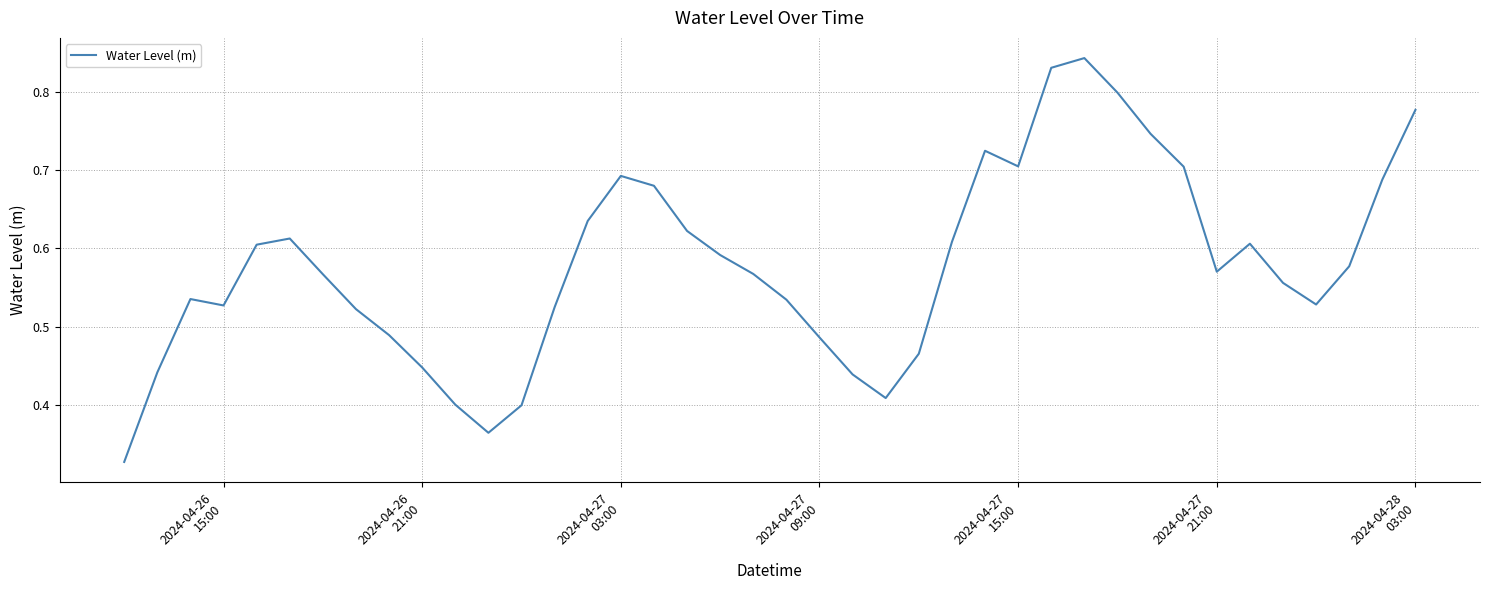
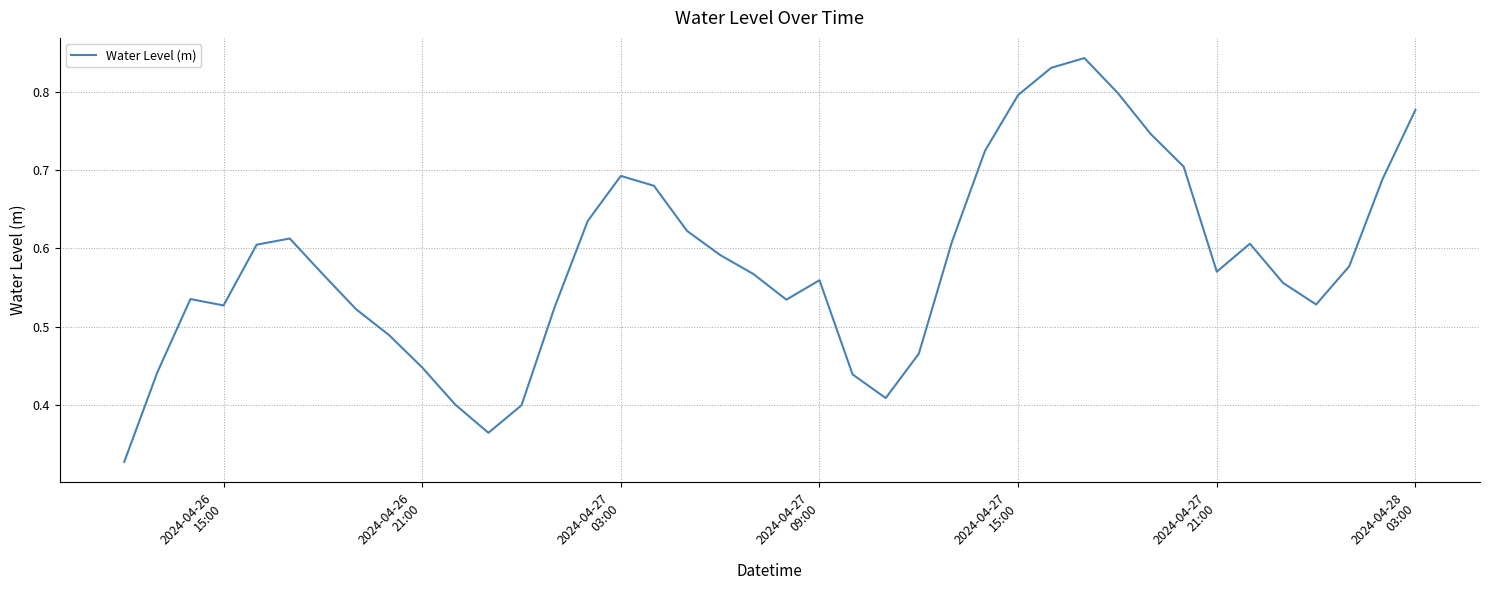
  {
    "2024-04-26 15:00": 0.53,
    "2024-04-26 21:00": 0.45,
    "2024-04-27 03:00": 0.69,
-   "2024-04-27 09:00": 0.49,
-   "2024-04-27 15:00": 0.70,
+   "2024-04-27 09:00": 0.56,
+   "2024-04-27 15:00": 0.80,
    "2024-04-27 21:00": 0.57,
    "2024-04-28 03:00": 0.78
  }
